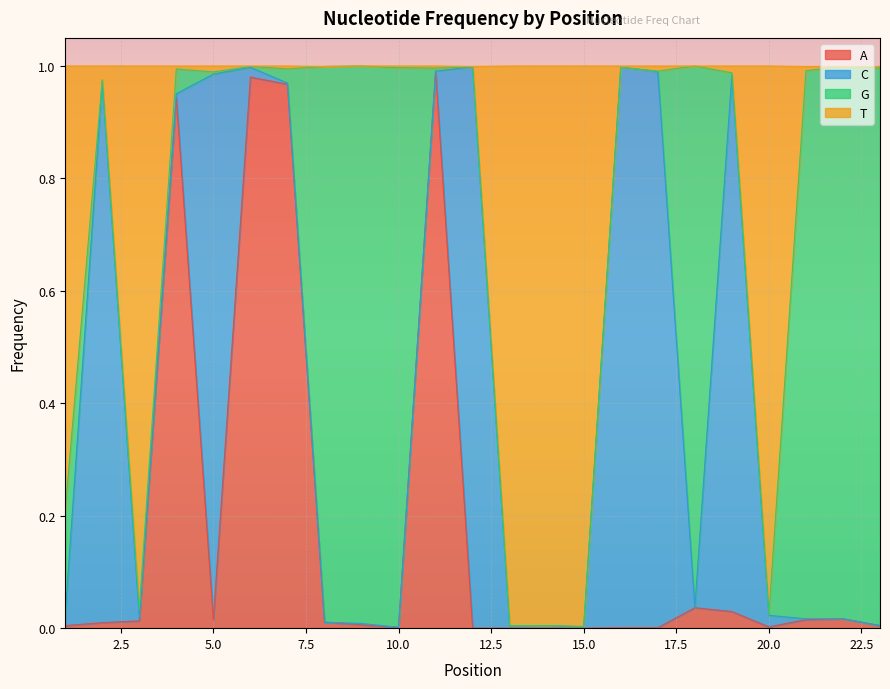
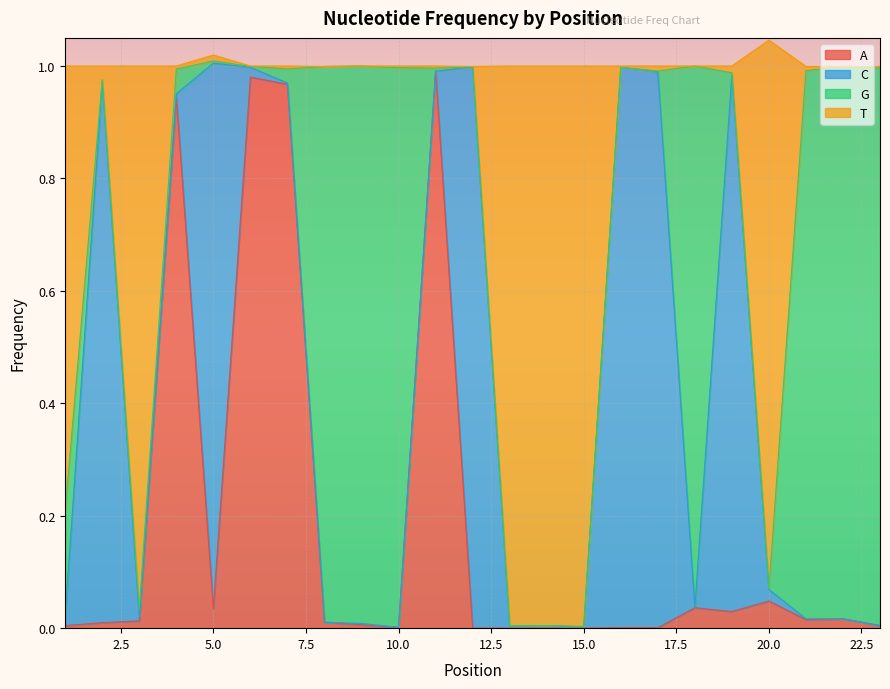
  {
    "A": {
-     "5.0": 0.02,
-     "20.0": 0.00
+     "5.0": 0.03,
+     "20.0": 0.05
    },
    "T": {
      "5.0": 0.01,
      "15.0": 1.00,
      "20.0": 0.98
    }
  }
